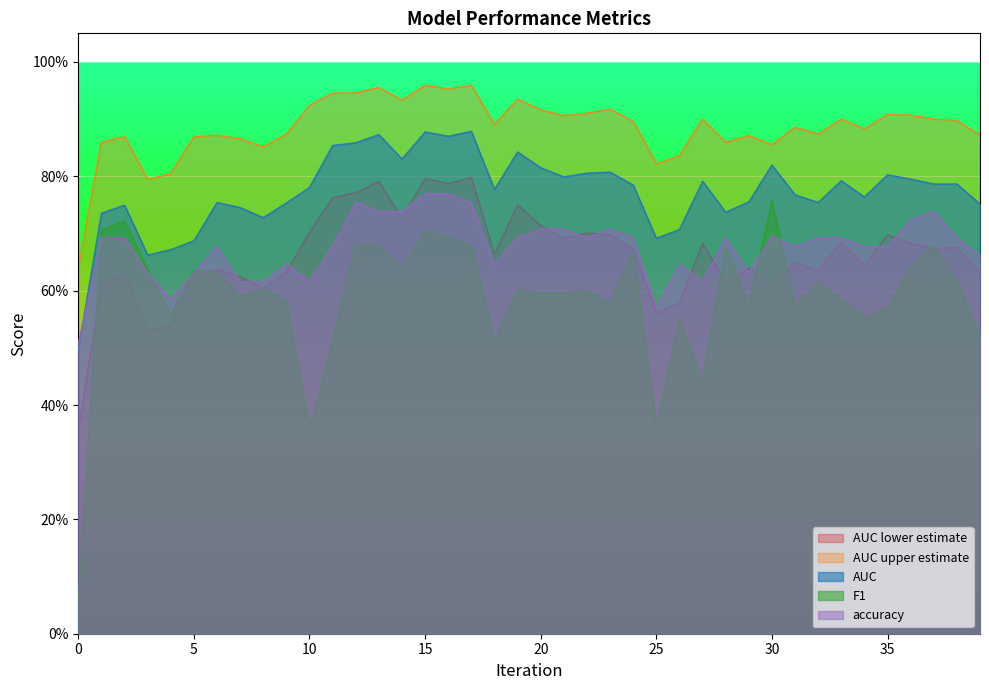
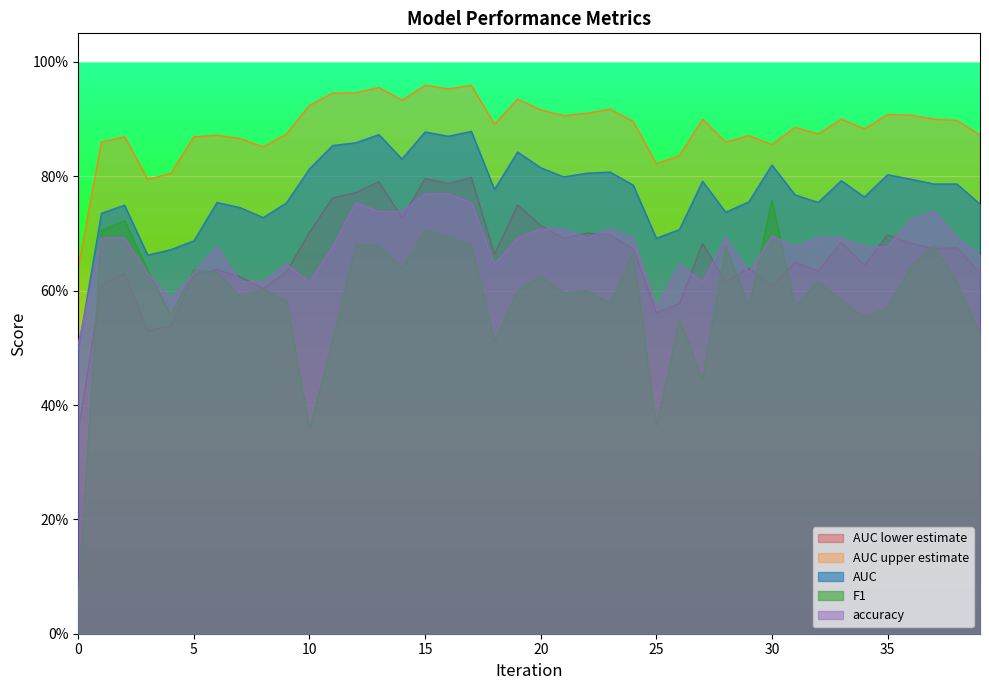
  {
    "AUC": {
      "0": "50%",
      "5": "69%",
-     "10": "78%",
+     "10": "81%",
      "15": "88%",
      "20": "81%",
      "25": "69%",
      "30": "82%",
      "35": "80%"
    },
    "F1": {
      "0": "6%",
      "5": "64%",
      "10": "36%",
      "15": "71%",
-     "20": "60%",
+     "20": "63%",
      "25": "36%",
      "30": "76%",
      "35": "57%"
    },
    "accuracy": {
      "0": "51%",
      "10": "62%",
      "15": "77%",
      "20": "71%",
      "25": "57%",
      "30": "70%",
      "35": "68%"
    }
  }
